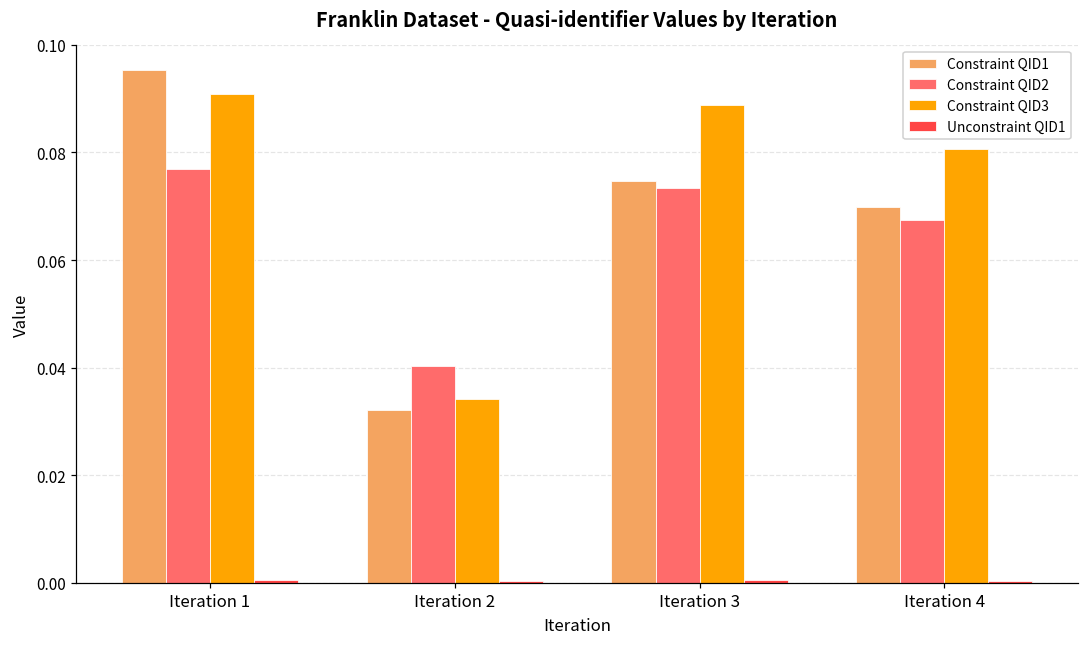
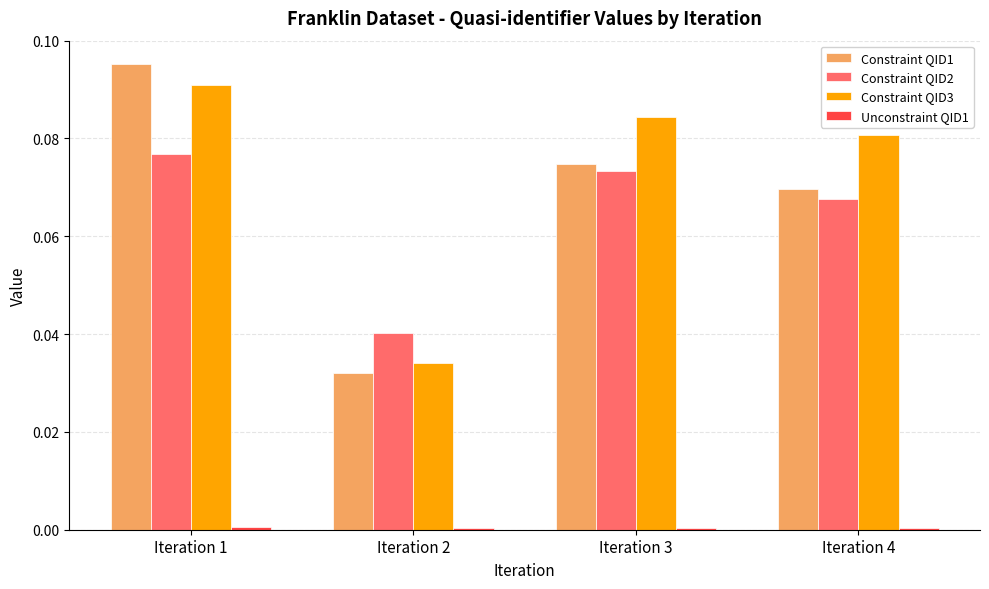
  {
    "Constraint QID3": {
      "Iteration 1": 0.091,
      "Iteration 2": 0.034,
-     "Iteration 3": 0.089,
+     "Iteration 3": 0.084,
      "Iteration 4": 0.081
    }
  }
